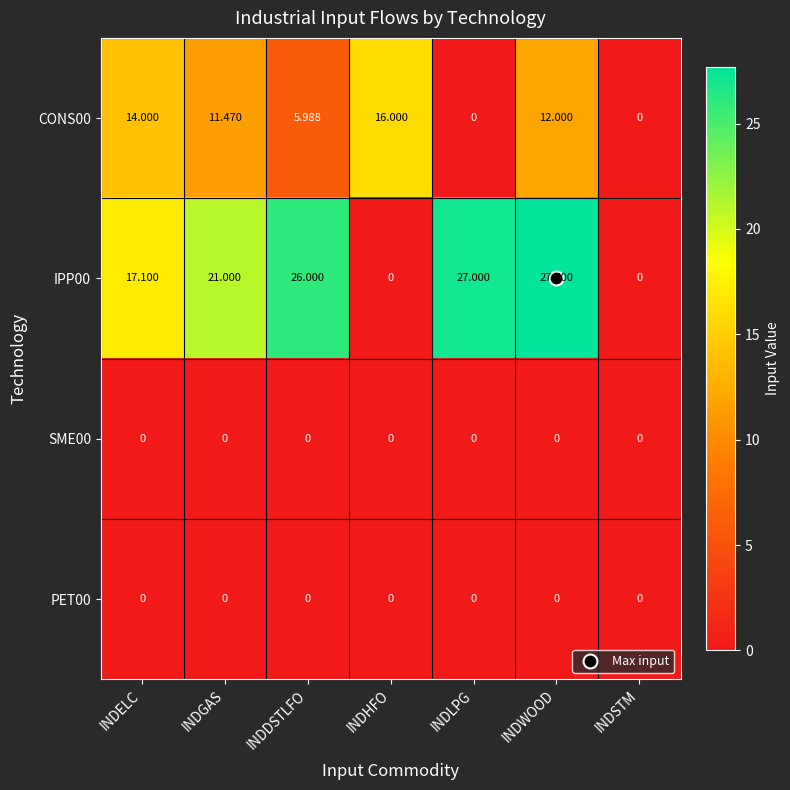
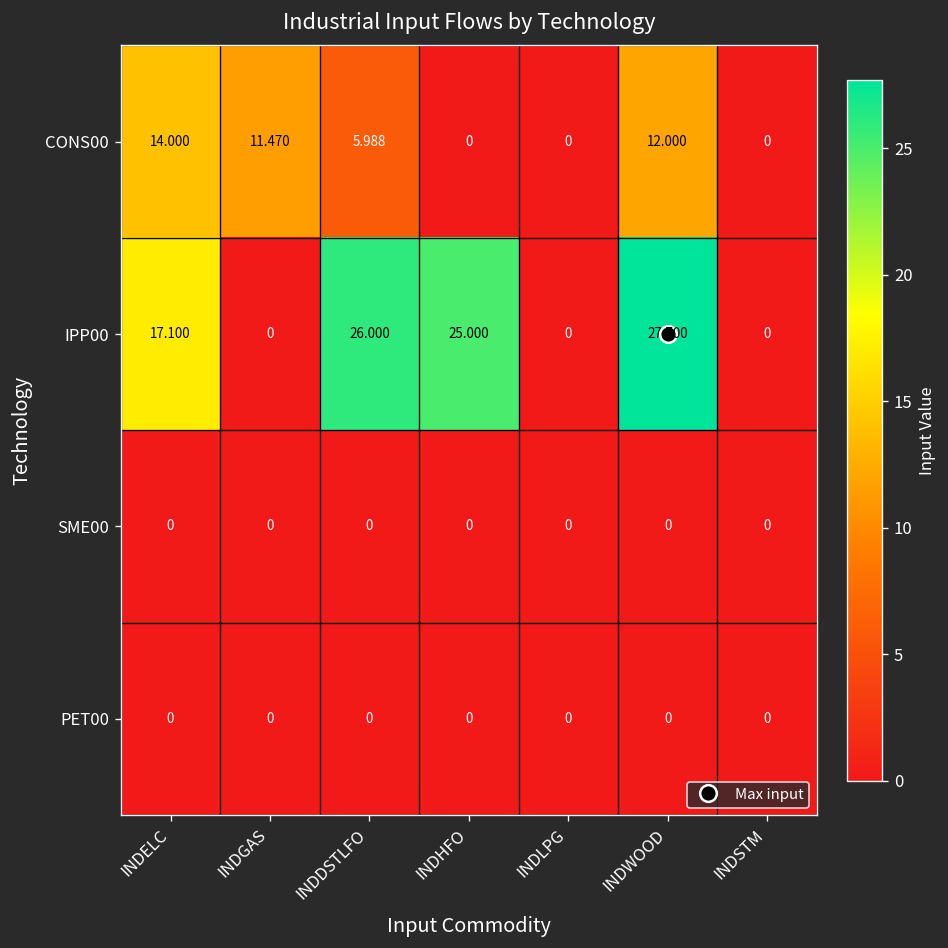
  {
    "CONS00": {
      "INDELC": 14.000,
      "INDGAS": 11.470,
      "INDDSTLFO": 5.988,
-     "INDHFO": 16.000,
+     "INDHFO": 0,
      "INDLPG": 0,
      "INDWOOD": 12.000,
      "INDSTM": 0
    },
    "IPP00": {
      "INDELC": 17.100,
-     "INDGAS": 21.000,
+     "INDGAS": 0,
      "INDDSTLFO": 26.000,
-     "INDHFO": 0,
-     "INDLPG": 27.000,
+     "INDHFO": 25.000,
+     "INDLPG": 0,
      "INDSTM": 0
    },
    "SME00": {
      "INDELC": 0,
      "INDGAS": 0,
      "INDDSTLFO": 0,
      "INDHFO": 0,
      "INDLPG": 0,
      "INDWOOD": 0,
      "INDSTM": 0
    },
    "PET00": {
      "INDELC": 0,
      "INDGAS": 0,
      "INDDSTLFO": 0,
      "INDHFO": 0,
      "INDLPG": 0,
      "INDWOOD": 0,
      "INDSTM": 0
    }
  }
